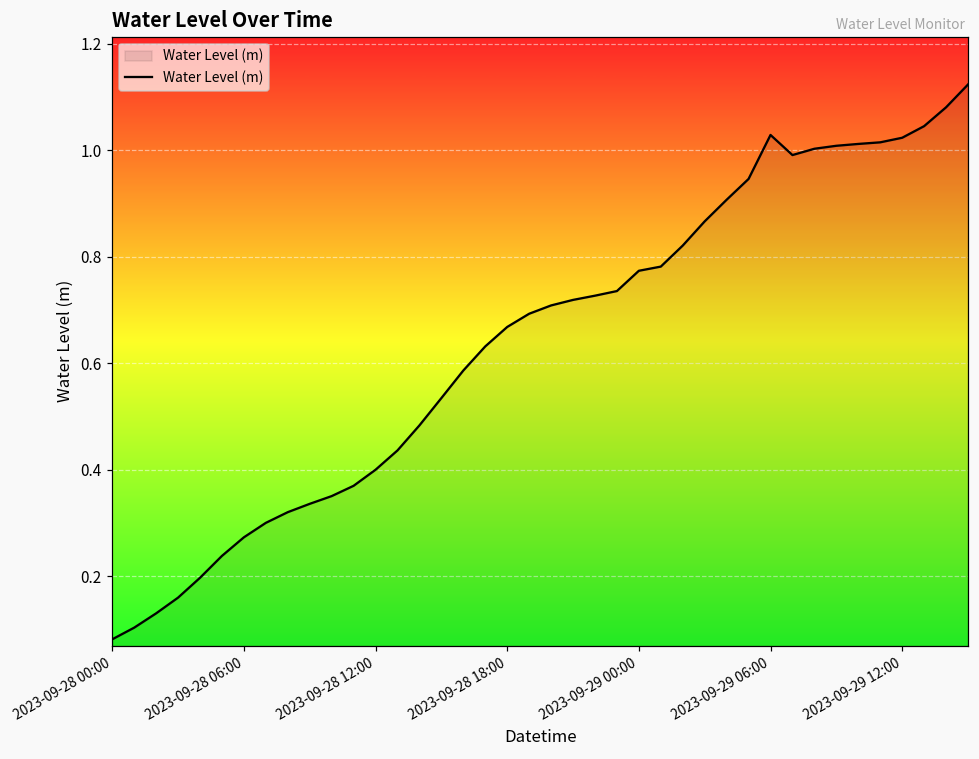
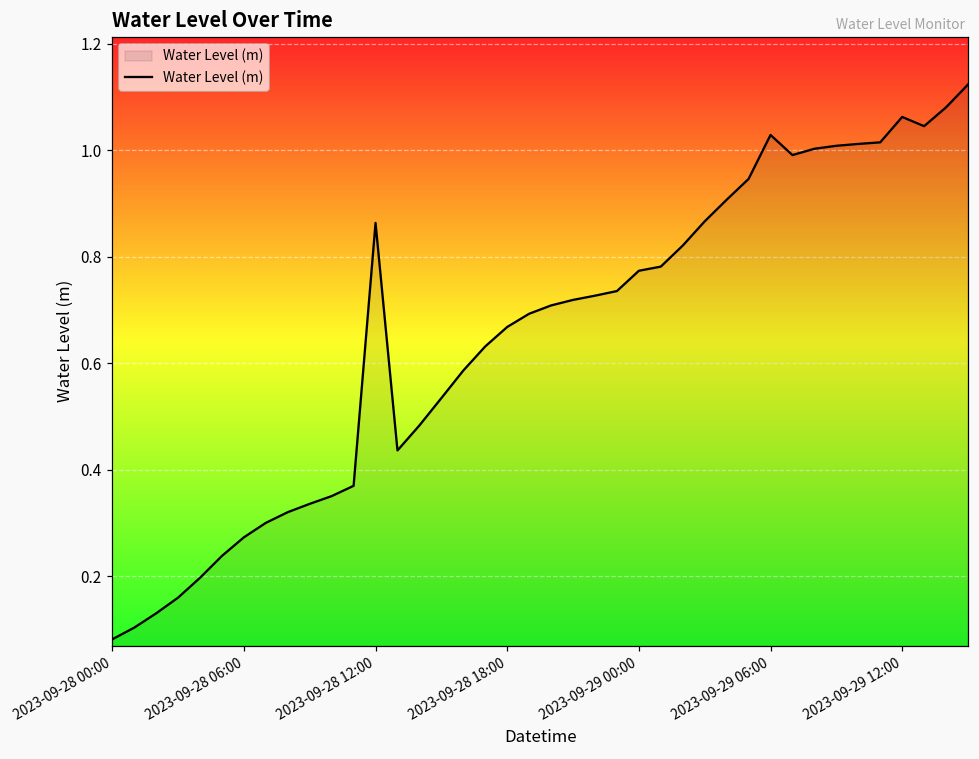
  {
    "2023-09-28 00:00": 0.08,
    "2023-09-28 06:00": 0.27,
-   "2023-09-28 12:00": 0.40,
+   "2023-09-28 12:00": 0.86,
    "2023-09-28 18:00": 0.67,
    "2023-09-29 00:00": 0.77,
    "2023-09-29 06:00": 1.03,
-   "2023-09-29 12:00": 1.02
+   "2023-09-29 12:00": 1.06
  }
